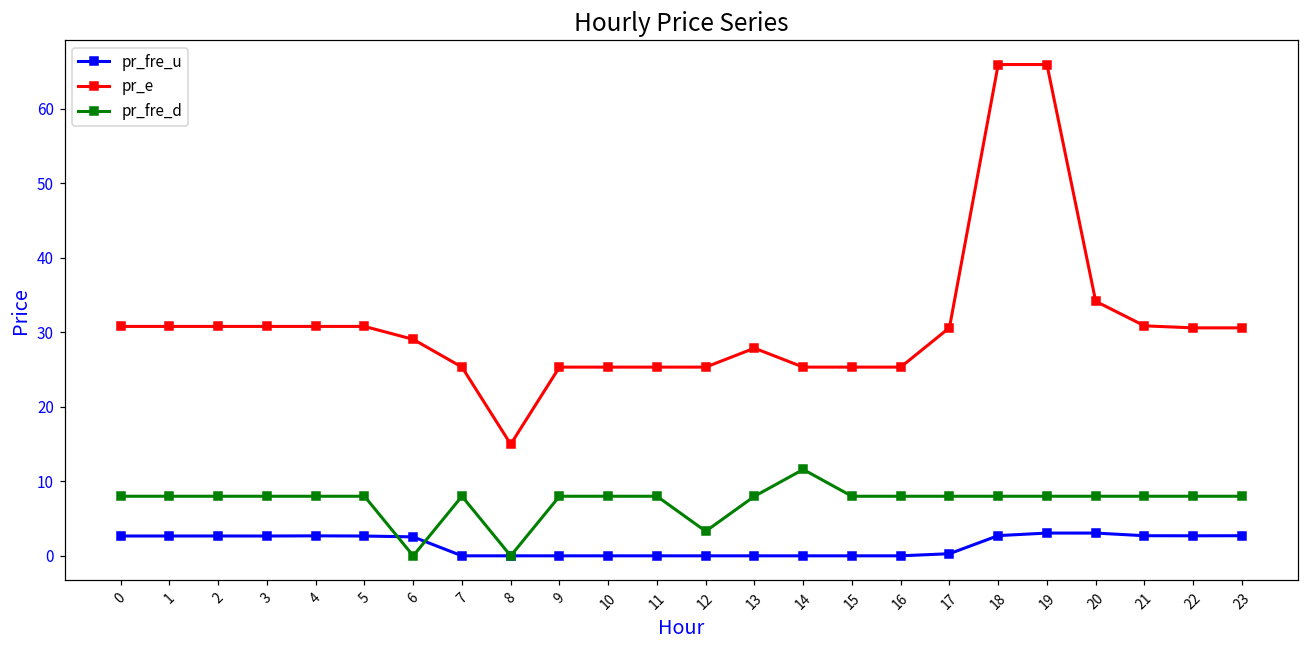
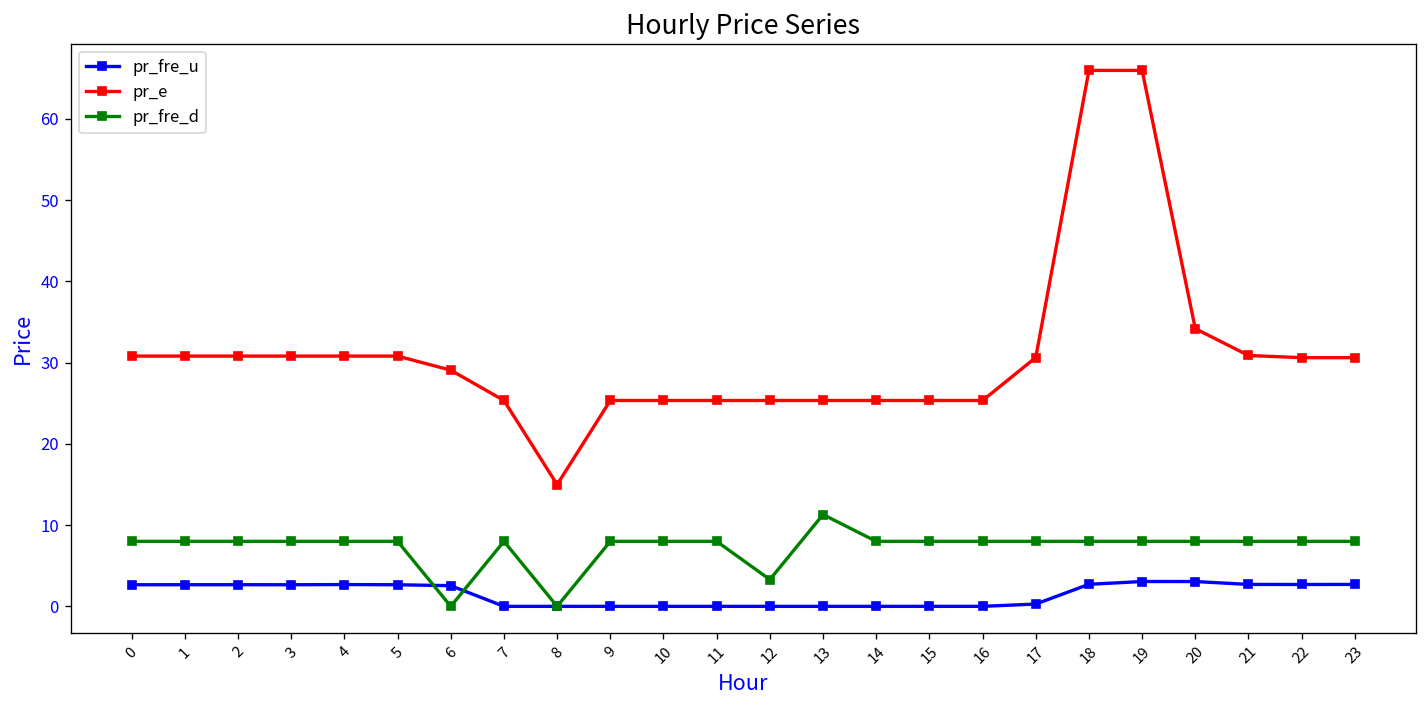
  {
    "pr_fre_u": {
      "0": 3,
      "1": 3,
      "2": 3,
      "3": 3,
      "4": 3,
      "5": 3,
      "6": 3,
      "7": 0,
      "9": 0,
      "10": 0,
      "11": 0,
      "12": 0,
      "13": 0,
      "14": 0,
      "15": 0,
      "16": 0,
      "17": 0,
      "18": 3,
      "19": 3,
      "20": 3,
      "21": 3,
      "22": 3,
      "23": 3
    },
    "pr_e": {
      "0": 31,
      "1": 31,
      "2": 31,
      "3": 31,
      "4": 31,
      "5": 31,
      "6": 29,
      "7": 25,
      "8": 15,
      "9": 25,
      "10": 25,
      "11": 25,
      "12": 25,
-     "13": 28,
+     "13": 25,
      "14": 25,
      "15": 25,
      "16": 25,
      "17": 31,
      "18": 66,
      "19": 66,
      "20": 34,
      "21": 31,
      "22": 31,
      "23": 31
    },
    "pr_fre_d": {
      "0": 8,
      "1": 8,
      "2": 8,
      "3": 8,
      "4": 8,
      "5": 8,
      "6": 0,
      "7": 8,
      "9": 8,
      "10": 8,
      "11": 8,
      "12": 3,
-     "13": 8,
-     "14": 12,
+     "13": 11,
+     "14": 8,
      "15": 8,
      "16": 8,
      "17": 8,
      "18": 8,
      "19": 8,
      "20": 8,
      "21": 8,
      "22": 8,
      "23": 8
    }
  }
